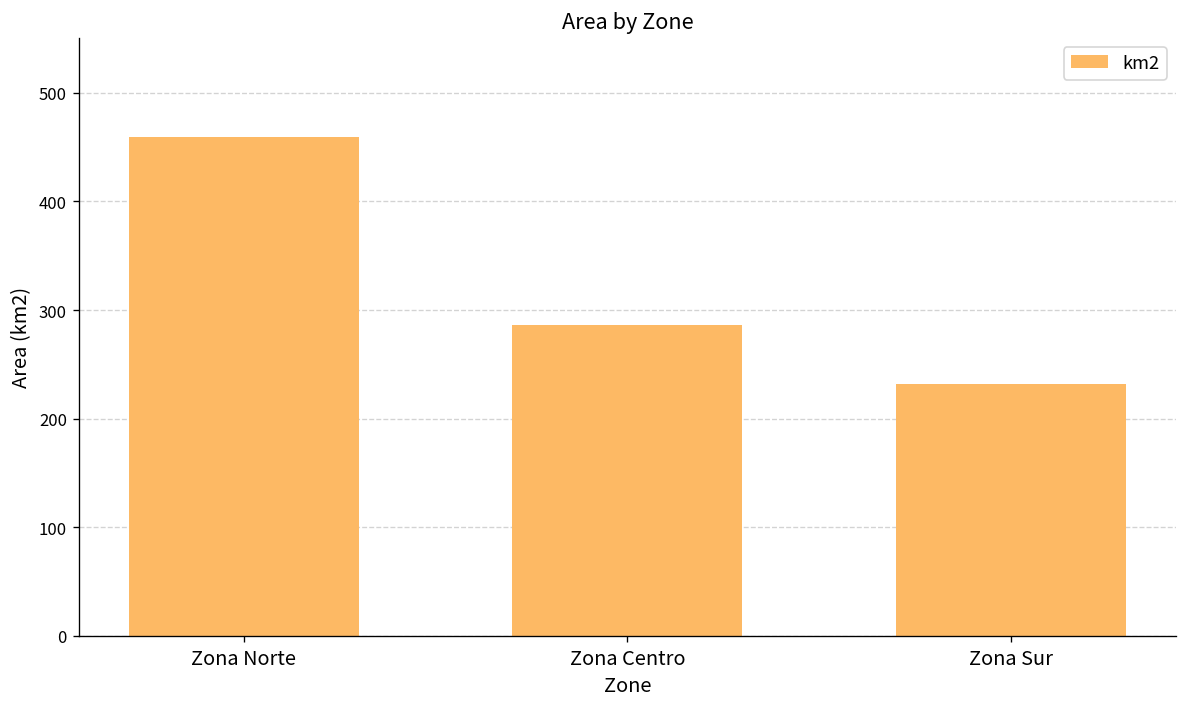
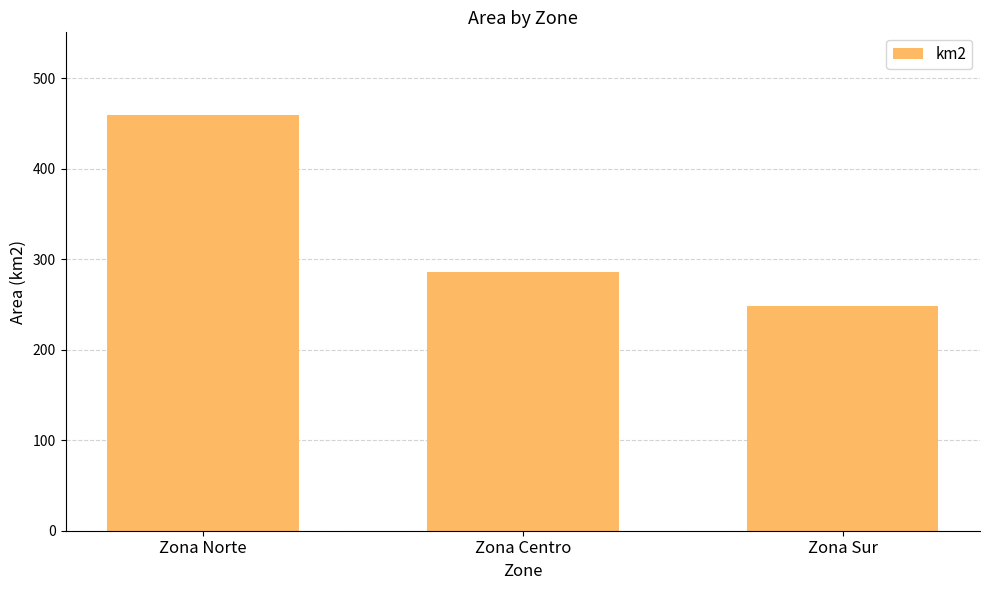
  {
    "Zona Norte": 460,
    "Zona Centro": 290,
-   "Zona Sur": 230
+   "Zona Sur": 250
  }
